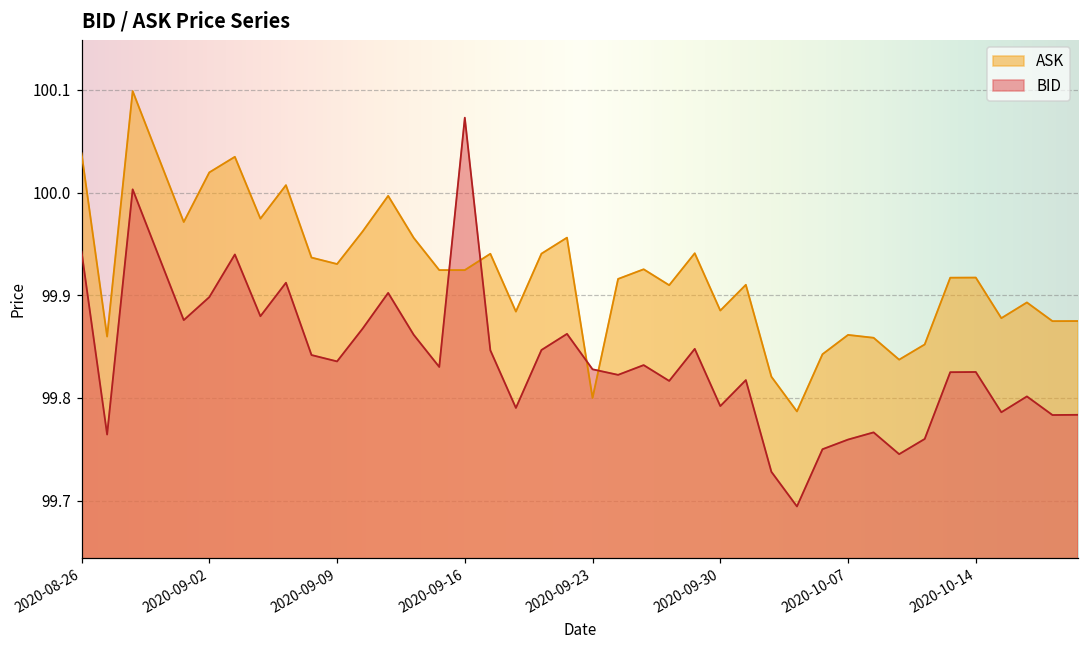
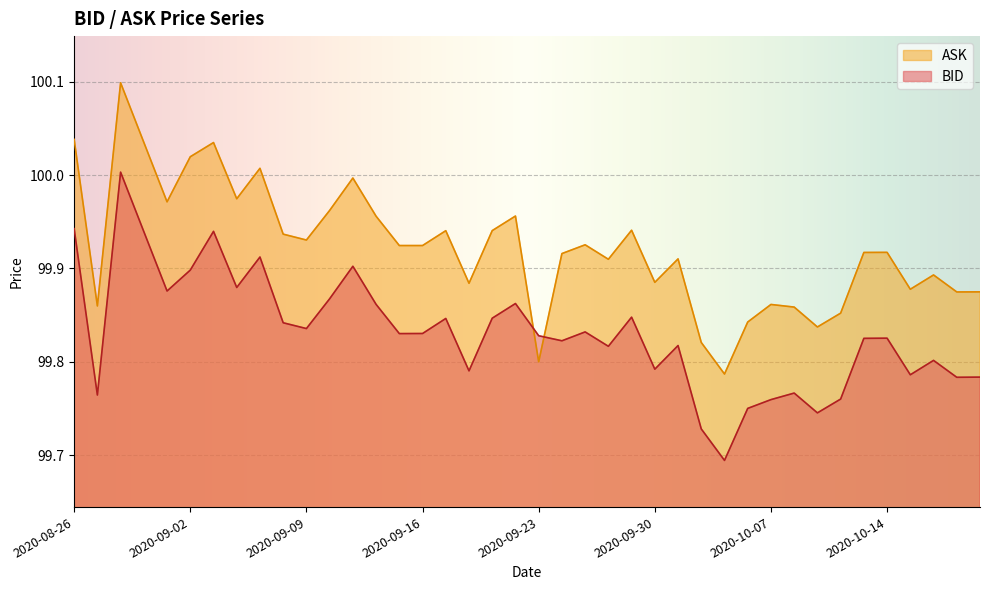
  {
    "ASK": {
      "2020-08-26": 100.04,
      "2020-09-02": 100.02,
      "2020-09-09": 99.93,
      "2020-09-16": 99.92,
      "2020-09-23": 99.80,
      "2020-09-30": 99.89,
      "2020-10-07": 99.86,
      "2020-10-14": 99.92
    },
    "BID": {
      "2020-08-26": 99.94,
      "2020-09-02": 99.90,
      "2020-09-09": 99.84,
-     "2020-09-16": 100.07,
+     "2020-09-16": 99.83,
      "2020-09-23": 99.83,
      "2020-09-30": 99.79,
      "2020-10-07": 99.76,
      "2020-10-14": 99.83
    }
  }
